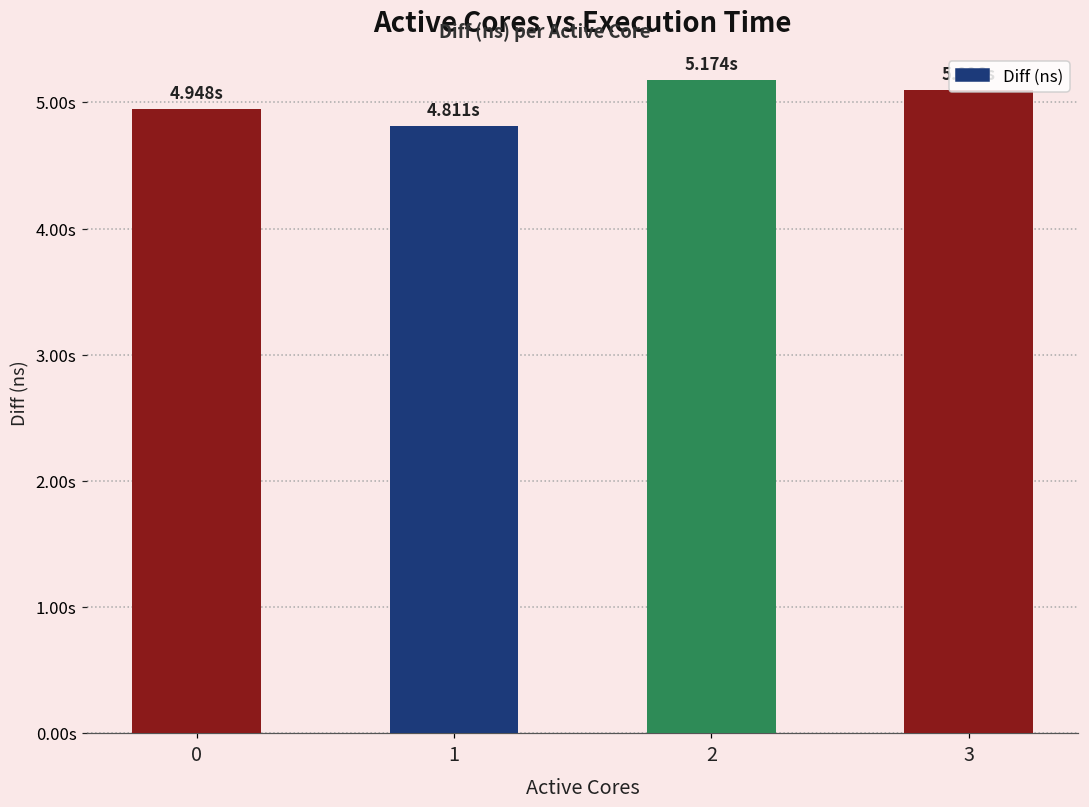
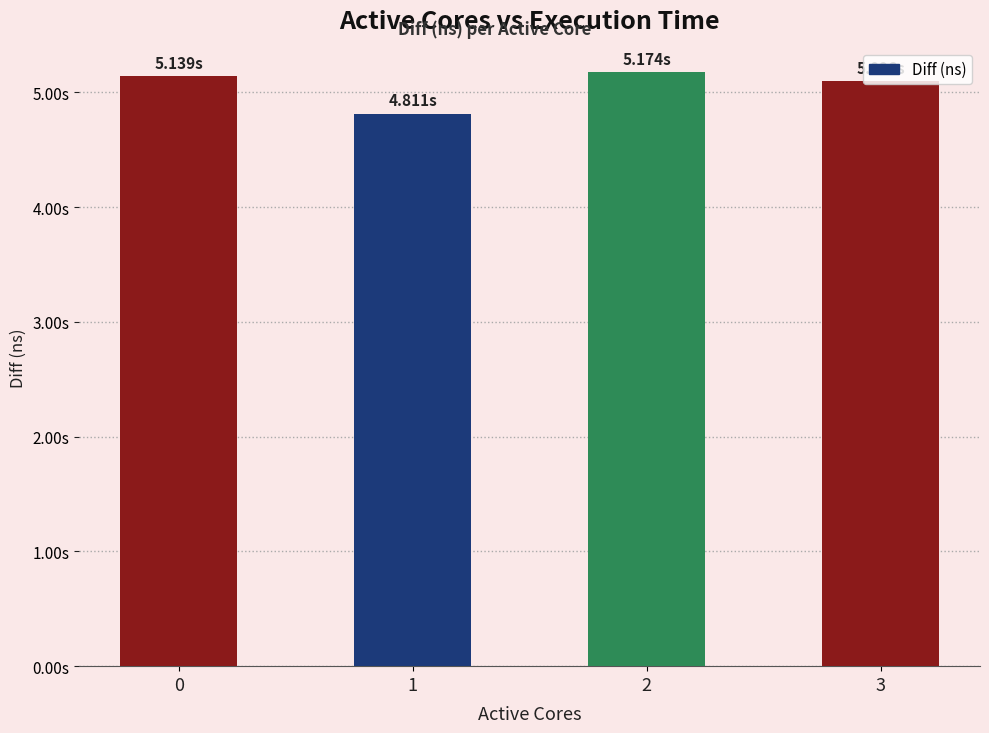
  {
-   "0": "4.948s"
+   "0": "5.139s"
  }
